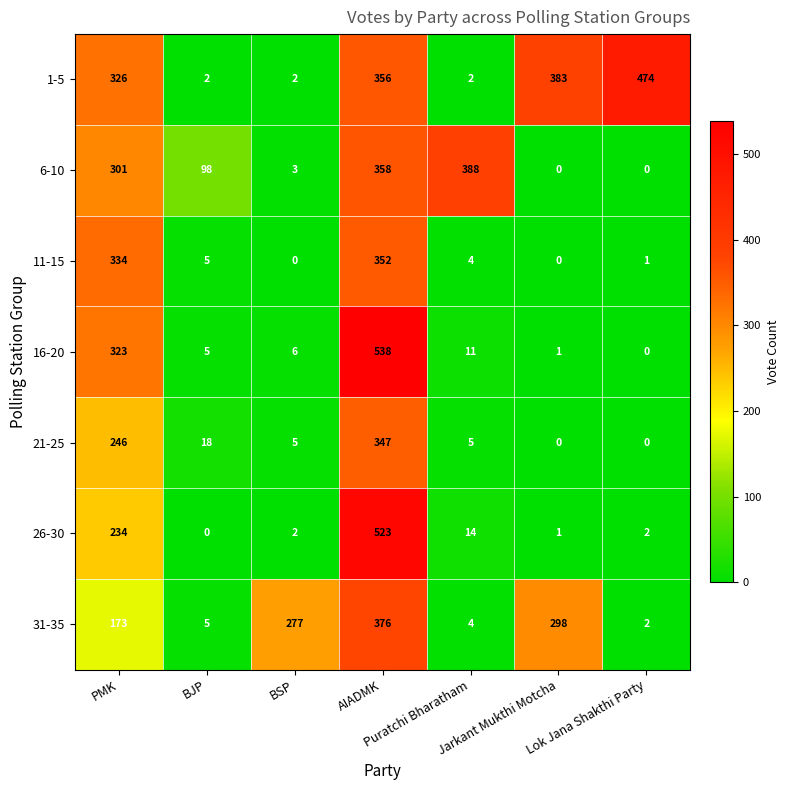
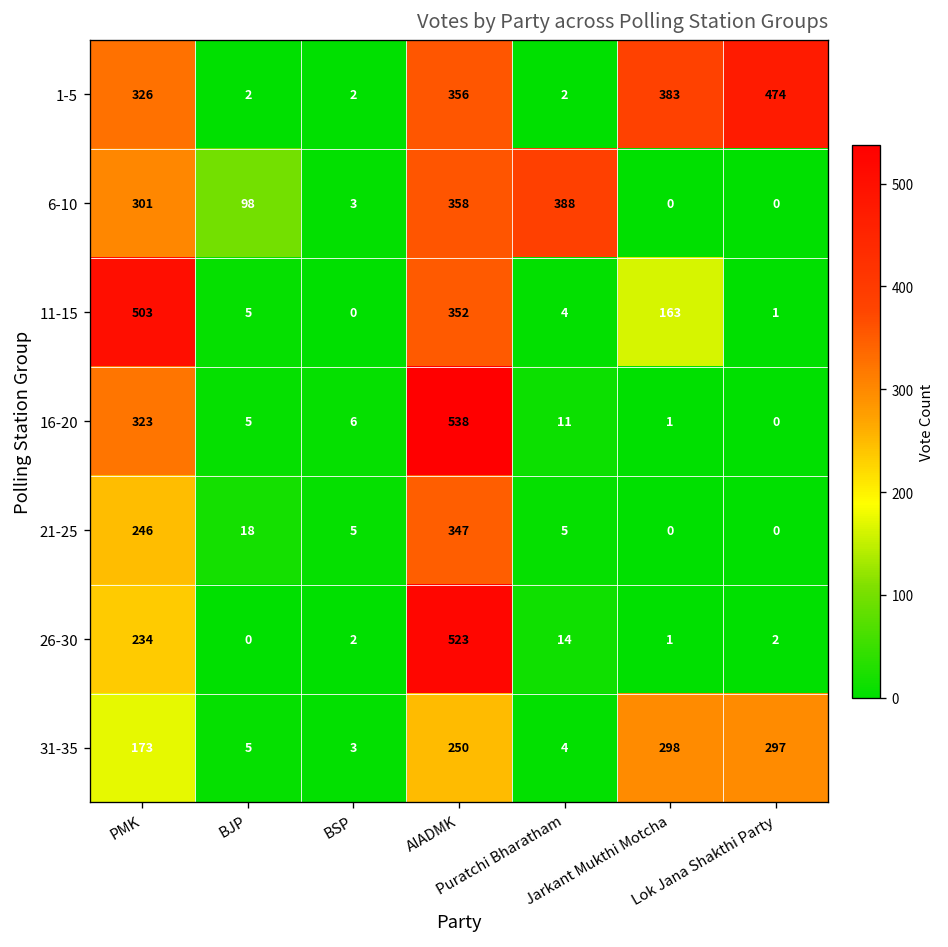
  {
    "1-5": {
      "PMK": 326,
      "BJP": 2,
      "BSP": 2,
      "AIADMK": 356,
      "Puratchi Bharatham": 2,
      "Jarkant Mukthi Motcha": 383,
      "Lok Jana Shakthi Party": 474
    },
    "6-10": {
      "PMK": 301,
      "BJP": 98,
      "BSP": 3,
      "AIADMK": 358,
      "Puratchi Bharatham": 388,
      "Jarkant Mukthi Motcha": 0,
      "Lok Jana Shakthi Party": 0
    },
    "11-15": {
-     "PMK": 334,
+     "PMK": 503,
      "BJP": 5,
      "BSP": 0,
      "AIADMK": 352,
      "Puratchi Bharatham": 4,
-     "Jarkant Mukthi Motcha": 0,
+     "Jarkant Mukthi Motcha": 163,
      "Lok Jana Shakthi Party": 1
    },
    "16-20": {
      "PMK": 323,
      "BJP": 5,
      "BSP": 6,
      "AIADMK": 538,
      "Puratchi Bharatham": 11,
      "Jarkant Mukthi Motcha": 1,
      "Lok Jana Shakthi Party": 0
    },
    "21-25": {
      "PMK": 246,
      "BJP": 18,
      "BSP": 5,
      "AIADMK": 347,
      "Puratchi Bharatham": 5,
      "Jarkant Mukthi Motcha": 0,
      "Lok Jana Shakthi Party": 0
    },
    "26-30": {
      "PMK": 234,
      "BJP": 0,
      "BSP": 2,
      "AIADMK": 523,
      "Puratchi Bharatham": 14,
      "Jarkant Mukthi Motcha": 1,
      "Lok Jana Shakthi Party": 2
    },
    "31-35": {
      "PMK": 173,
      "BJP": 5,
-     "BSP": 277,
-     "AIADMK": 376,
+     "BSP": 3,
+     "AIADMK": 250,
      "Puratchi Bharatham": 4,
      "Jarkant Mukthi Motcha": 298,
-     "Lok Jana Shakthi Party": 2
+     "Lok Jana Shakthi Party": 297
    }
  }
